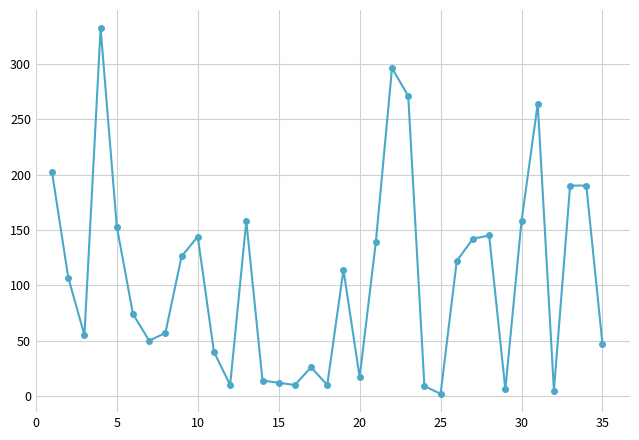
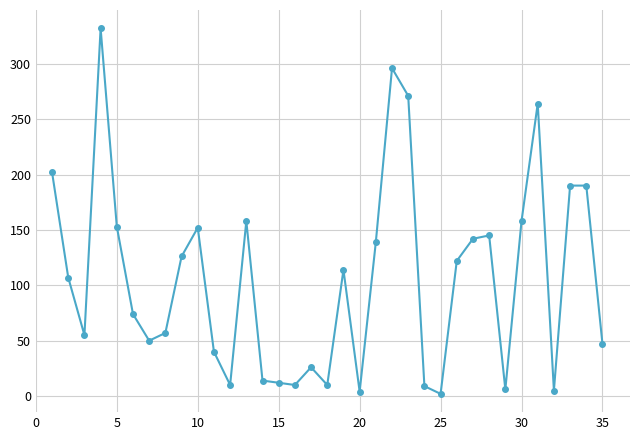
  {
    "5": 153,
-   "10": 144,
+   "10": 152,
    "15": 12,
-   "20": 17,
+   "20": 4,
    "25": 2,
    "30": 158,
    "35": 47
  }
